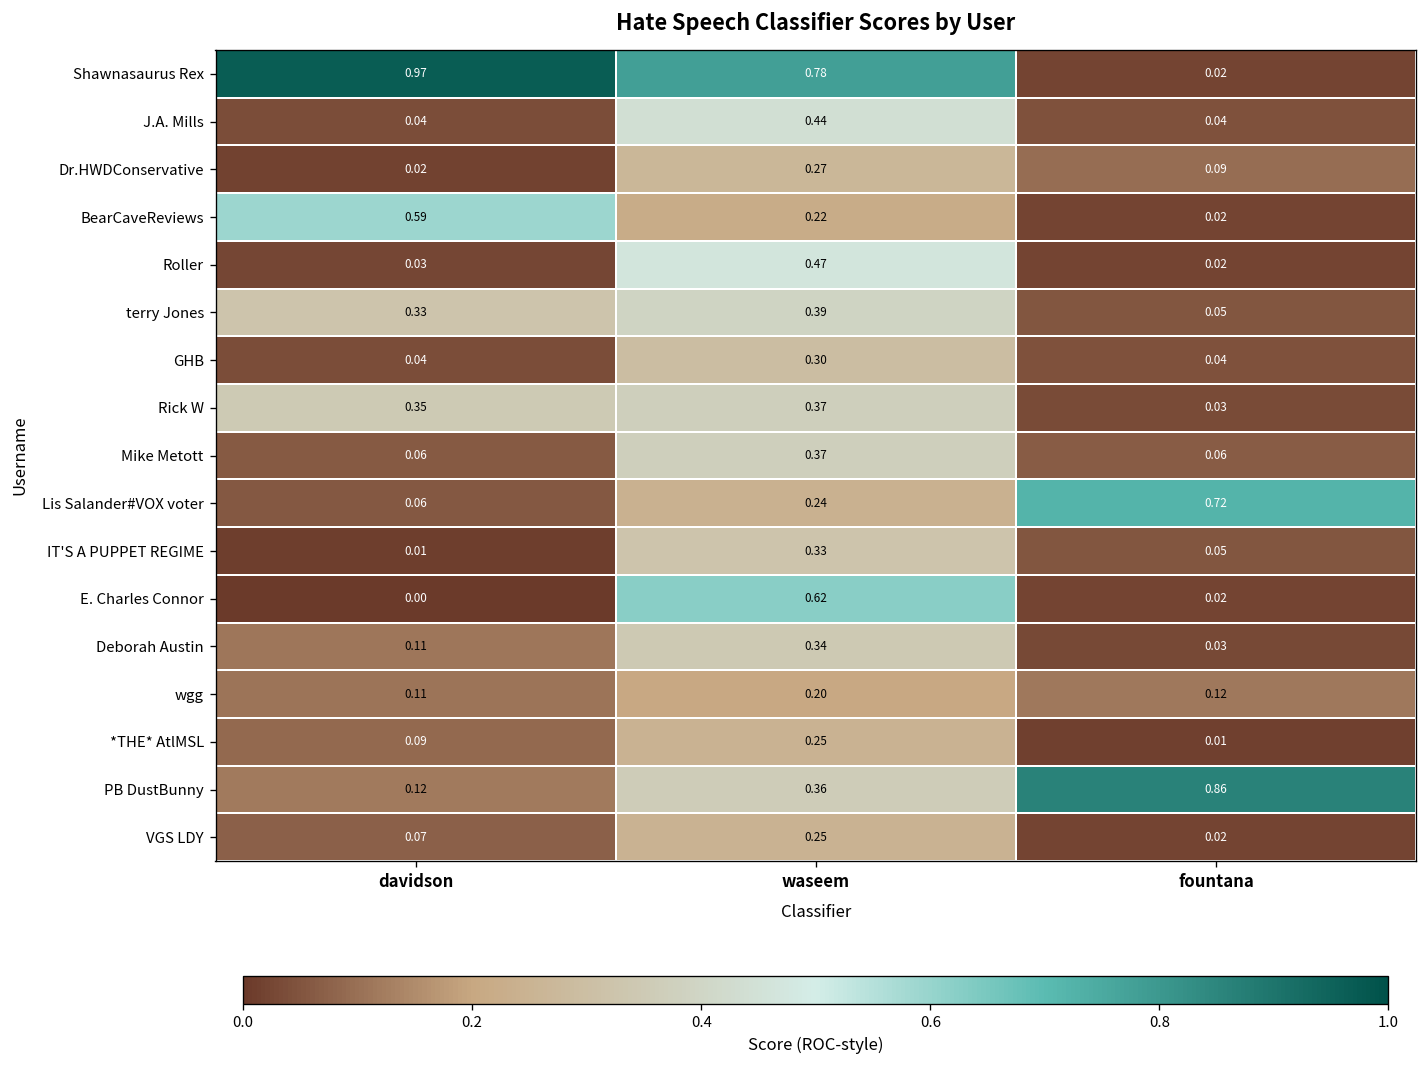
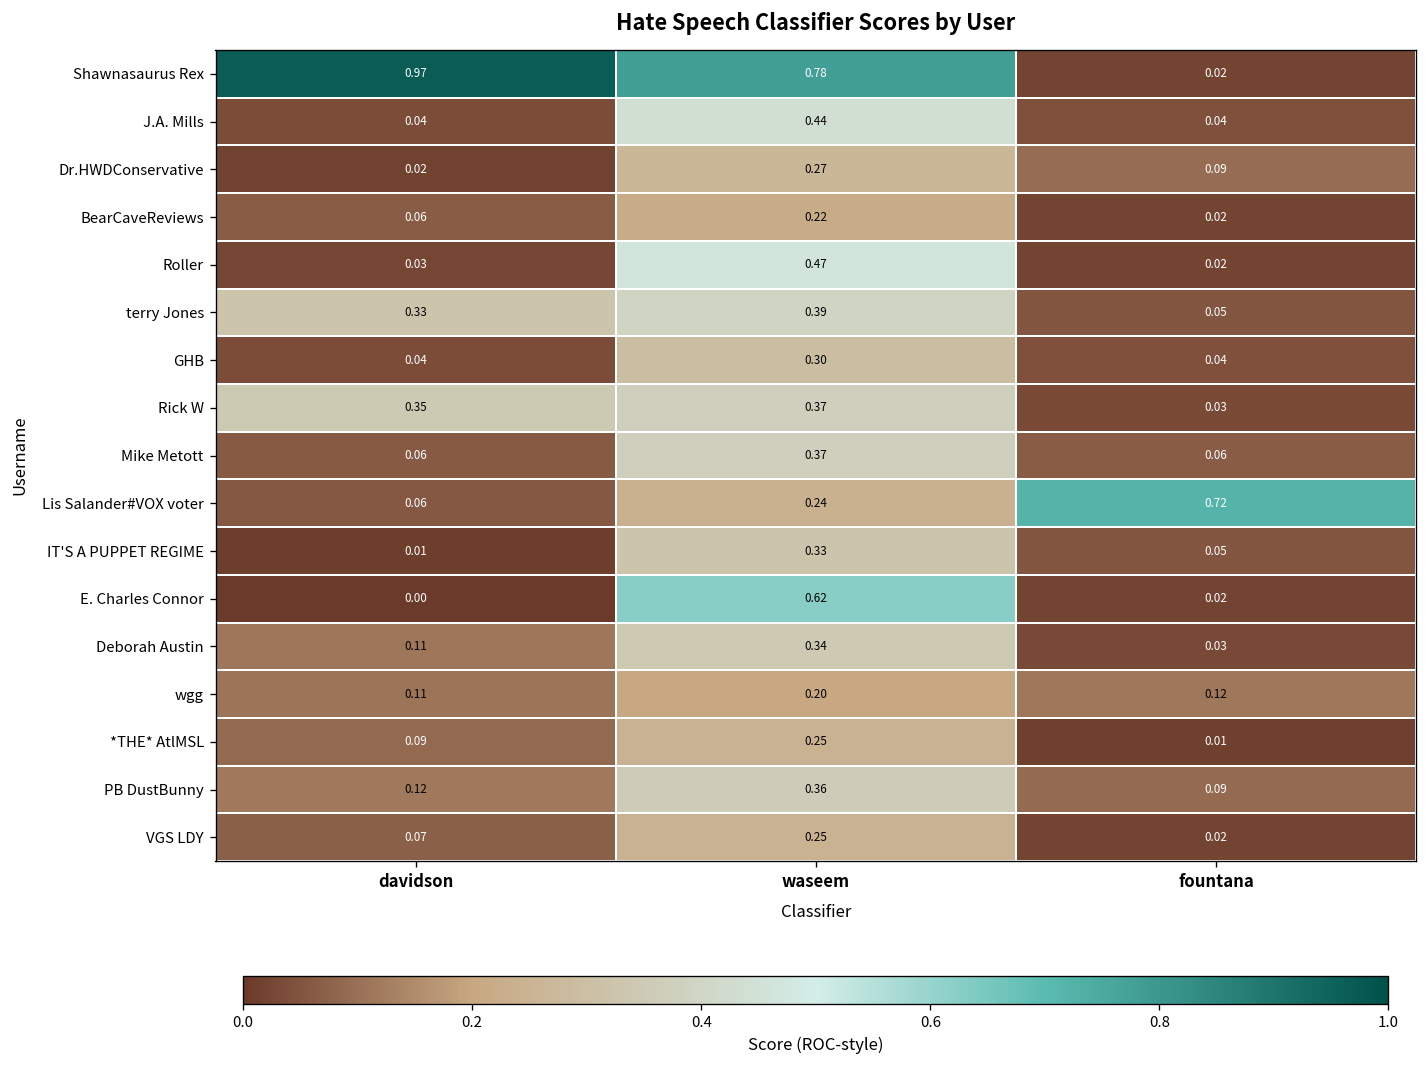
  {
    "Shawnasaurus Rex": {
      "davidson": 0.97,
      "waseem": 0.78,
      "fountana": 0.02
    },
    "J.A. Mills": {
      "davidson": 0.04,
      "waseem": 0.44,
      "fountana": 0.04
    },
    "Dr.HWDConservative": {
      "davidson": 0.02,
      "waseem": 0.27,
      "fountana": 0.09
    },
    "BearCaveReviews": {
-     "davidson": 0.59,
+     "davidson": 0.06,
      "waseem": 0.22,
      "fountana": 0.02
    },
    "Roller": {
      "davidson": 0.03,
      "waseem": 0.47,
      "fountana": 0.02
    },
    "terry Jones": {
      "davidson": 0.33,
      "waseem": 0.39,
      "fountana": 0.05
    },
    "GHB": {
      "davidson": 0.04,
      "waseem": 0.30,
      "fountana": 0.04
    },
    "Rick W": {
      "davidson": 0.35,
      "waseem": 0.37,
      "fountana": 0.03
    },
    "Mike Metott": {
      "davidson": 0.06,
      "waseem": 0.37,
      "fountana": 0.06
    },
    "Lis Salander#VOX voter": {
      "davidson": 0.06,
      "waseem": 0.24,
      "fountana": 0.72
    },
    "IT'S A PUPPET REGIME": {
      "davidson": 0.01,
      "waseem": 0.33,
      "fountana": 0.05
    },
    "E. Charles Connor": {
      "davidson": 0.00,
      "waseem": 0.62,
      "fountana": 0.02
    },
    "Deborah Austin": {
      "davidson": 0.11,
      "waseem": 0.34,
      "fountana": 0.03
    },
    "wgg": {
      "davidson": 0.11,
      "waseem": 0.20,
      "fountana": 0.12
    },
    "*THE* AtlMSL": {
      "davidson": 0.09,
      "waseem": 0.25,
      "fountana": 0.01
    },
    "PB DustBunny": {
      "davidson": 0.12,
      "waseem": 0.36,
-     "fountana": 0.86
+     "fountana": 0.09
    },
    "VGS LDY": {
      "davidson": 0.07,
      "waseem": 0.25,
      "fountana": 0.02
    }
  }
